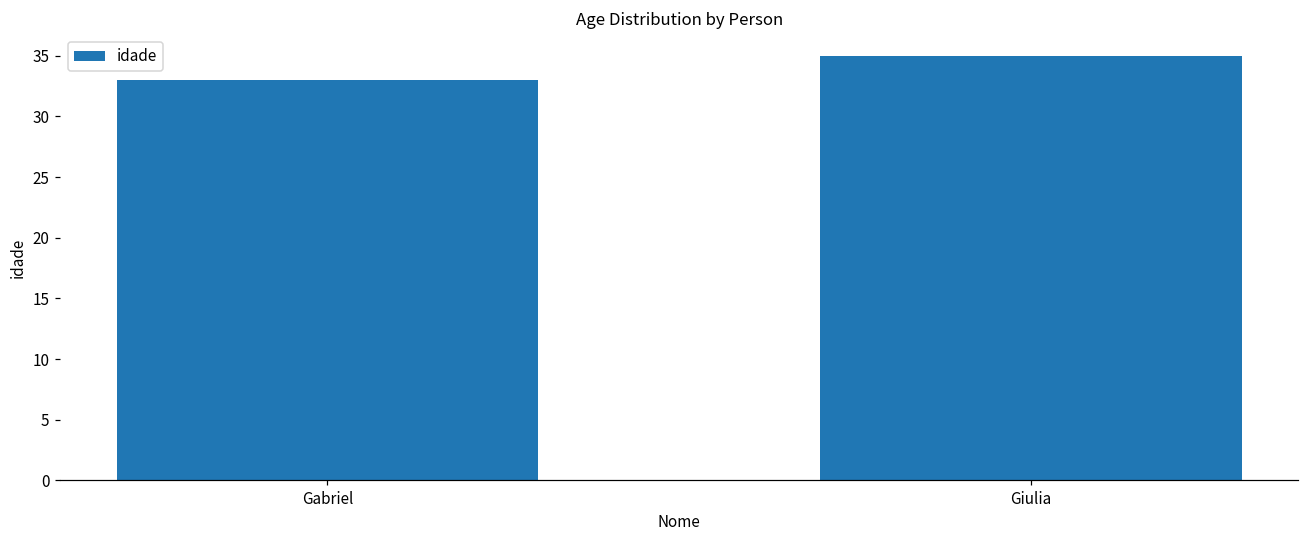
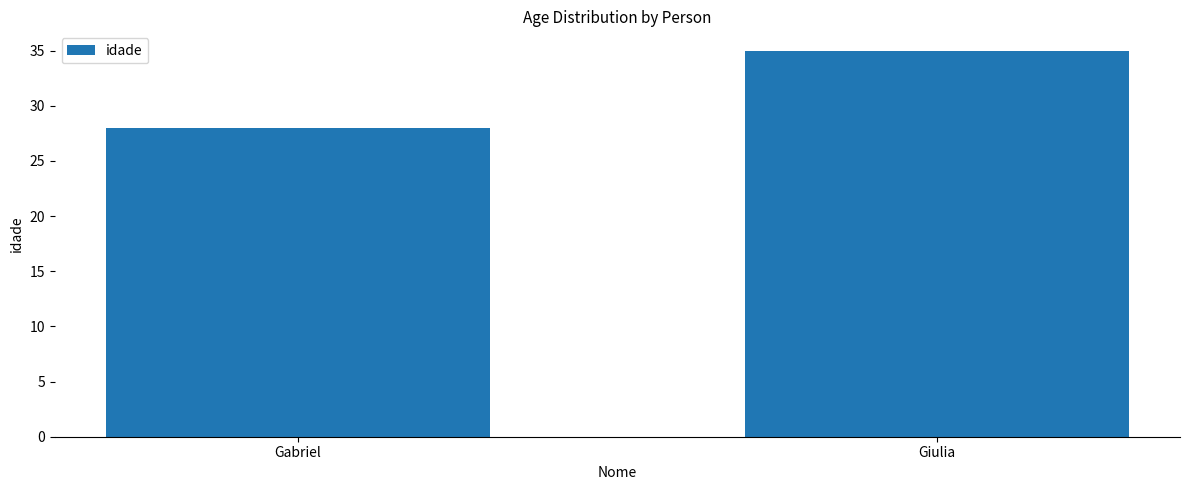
  {
-   "Gabriel": 33,
+   "Gabriel": 28,
    "Giulia": 35
  }
